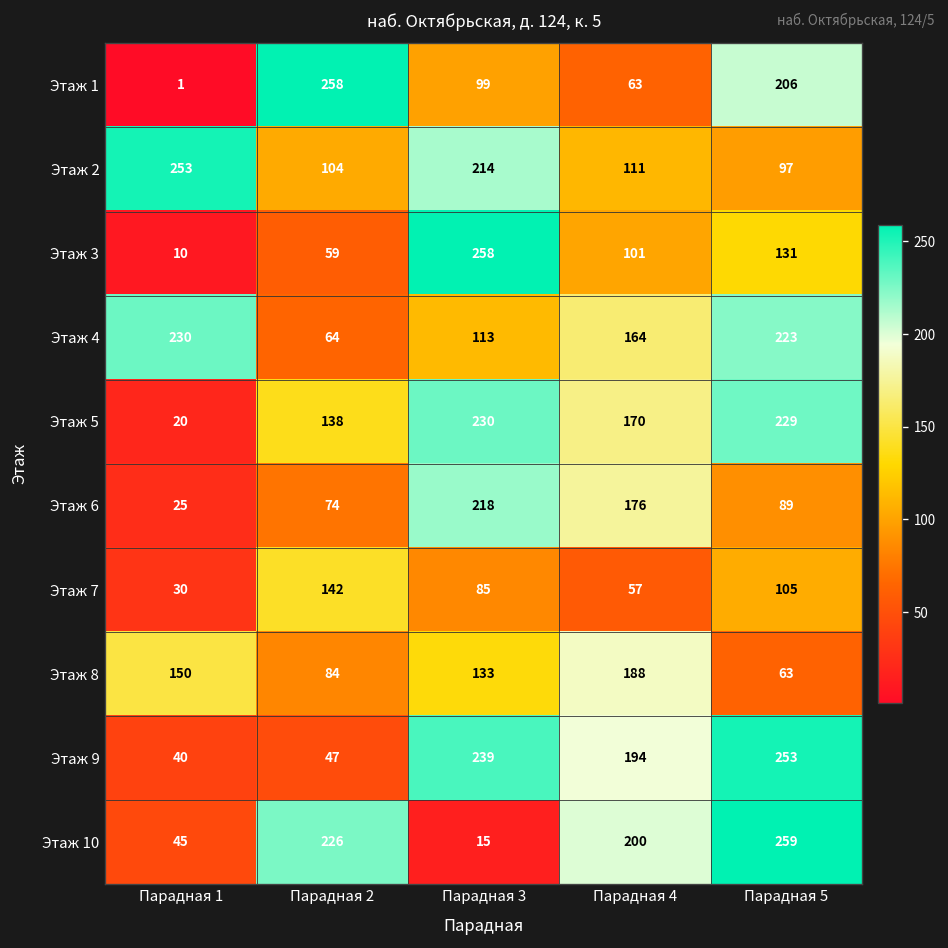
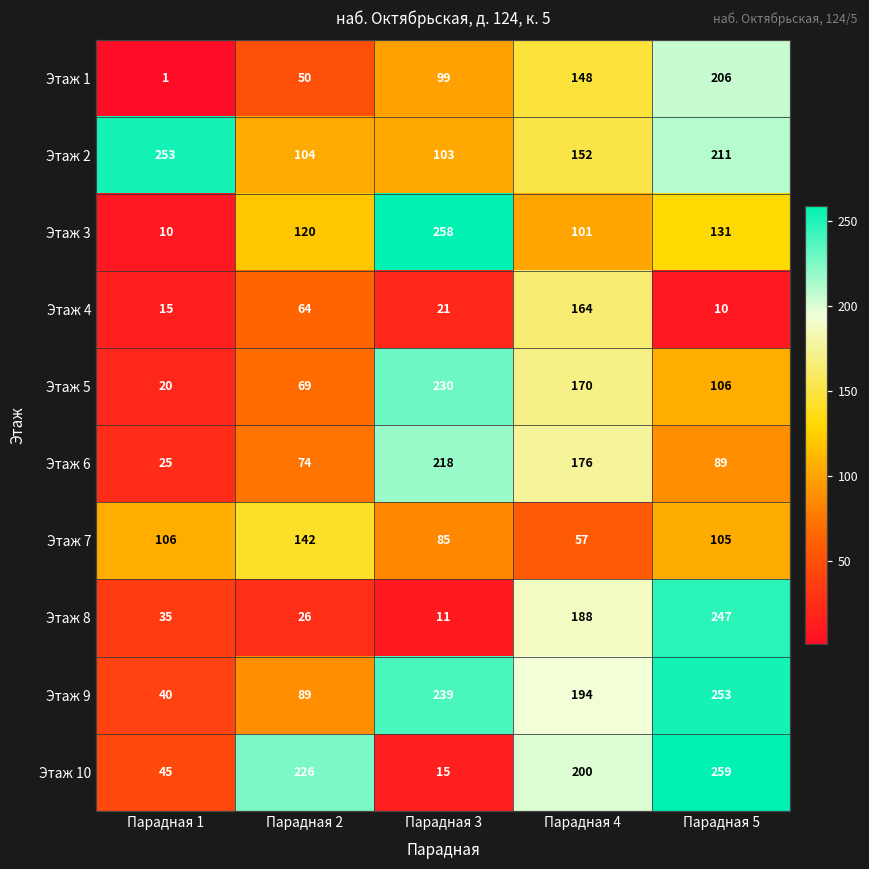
  {
    "Этаж 1": {
      "Парадная 1": 1,
-     "Парадная 2": 258,
+     "Парадная 2": 50,
      "Парадная 3": 99,
-     "Парадная 4": 63,
+     "Парадная 4": 148,
      "Парадная 5": 206
    },
    "Этаж 2": {
      "Парадная 1": 253,
      "Парадная 2": 104,
-     "Парадная 3": 214,
-     "Парадная 4": 111,
-     "Парадная 5": 97
+     "Парадная 3": 103,
+     "Парадная 4": 152,
+     "Парадная 5": 211
    },
    "Этаж 3": {
      "Парадная 1": 10,
-     "Парадная 2": 59,
+     "Парадная 2": 120,
      "Парадная 3": 258,
      "Парадная 4": 101,
      "Парадная 5": 131
    },
    "Этаж 4": {
-     "Парадная 1": 230,
+     "Парадная 1": 15,
      "Парадная 2": 64,
-     "Парадная 3": 113,
+     "Парадная 3": 21,
      "Парадная 4": 164,
-     "Парадная 5": 223
+     "Парадная 5": 10
    },
    "Этаж 5": {
      "Парадная 1": 20,
-     "Парадная 2": 138,
+     "Парадная 2": 69,
      "Парадная 3": 230,
      "Парадная 4": 170,
-     "Парадная 5": 229
+     "Парадная 5": 106
    },
    "Этаж 6": {
      "Парадная 1": 25,
      "Парадная 2": 74,
      "Парадная 3": 218,
      "Парадная 4": 176,
      "Парадная 5": 89
    },
    "Этаж 7": {
-     "Парадная 1": 30,
+     "Парадная 1": 106,
      "Парадная 2": 142,
      "Парадная 3": 85,
      "Парадная 4": 57,
      "Парадная 5": 105
    },
    "Этаж 8": {
-     "Парадная 1": 150,
-     "Парадная 2": 84,
-     "Парадная 3": 133,
+     "Парадная 1": 35,
+     "Парадная 2": 26,
+     "Парадная 3": 11,
      "Парадная 4": 188,
-     "Парадная 5": 63
+     "Парадная 5": 247
    },
    "Этаж 9": {
      "Парадная 1": 40,
-     "Парадная 2": 47,
+     "Парадная 2": 89,
      "Парадная 3": 239,
      "Парадная 4": 194,
      "Парадная 5": 253
    },
    "Этаж 10": {
      "Парадная 1": 45,
      "Парадная 2": 226,
      "Парадная 3": 15,
      "Парадная 4": 200,
      "Парадная 5": 259
    }
  }
